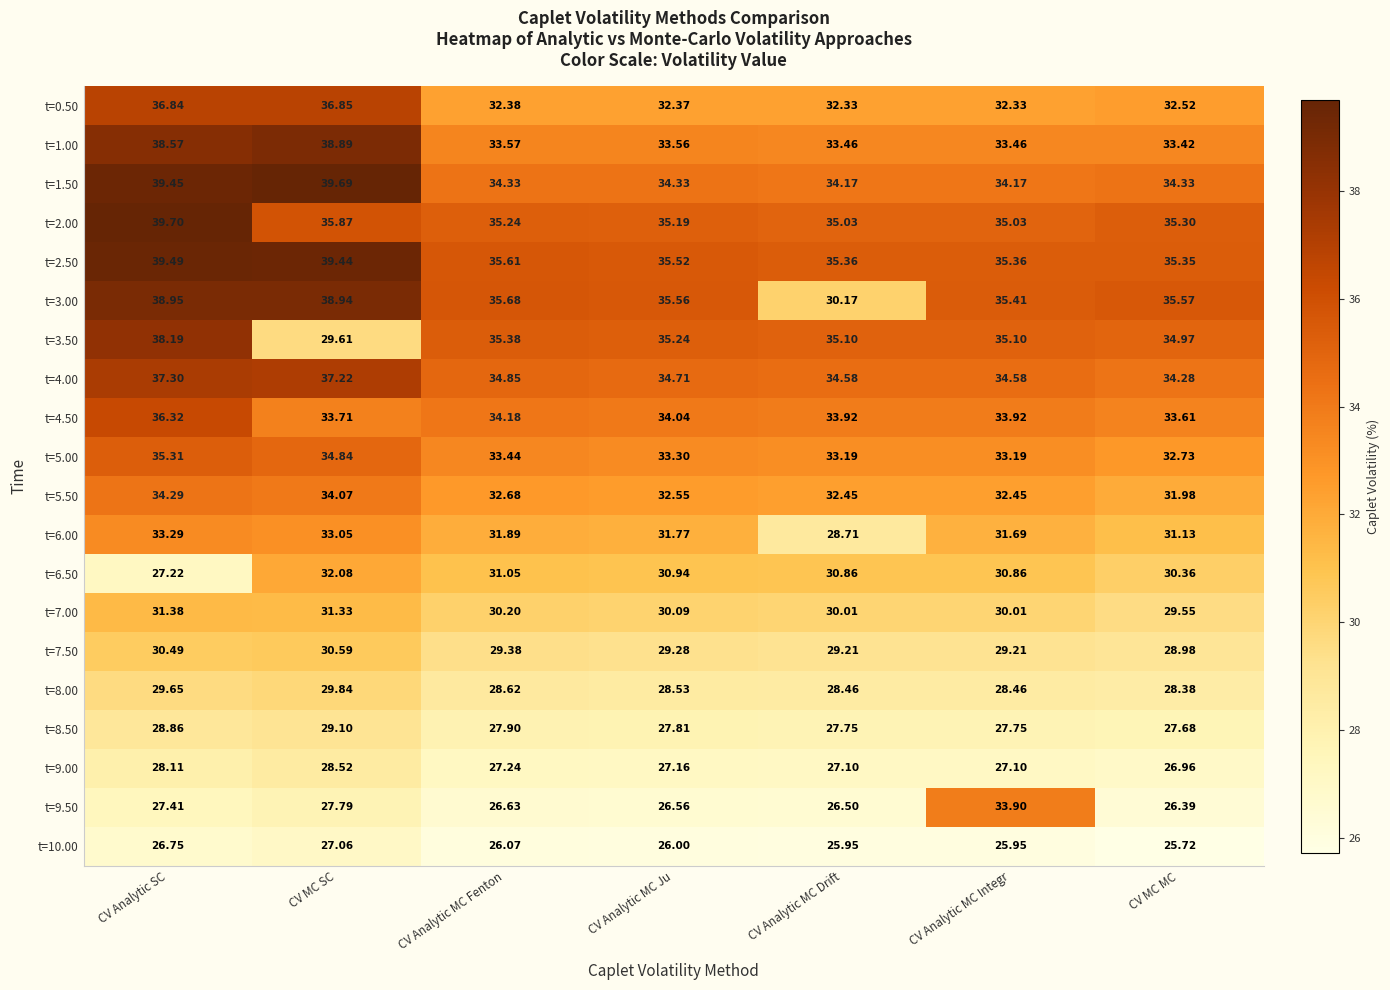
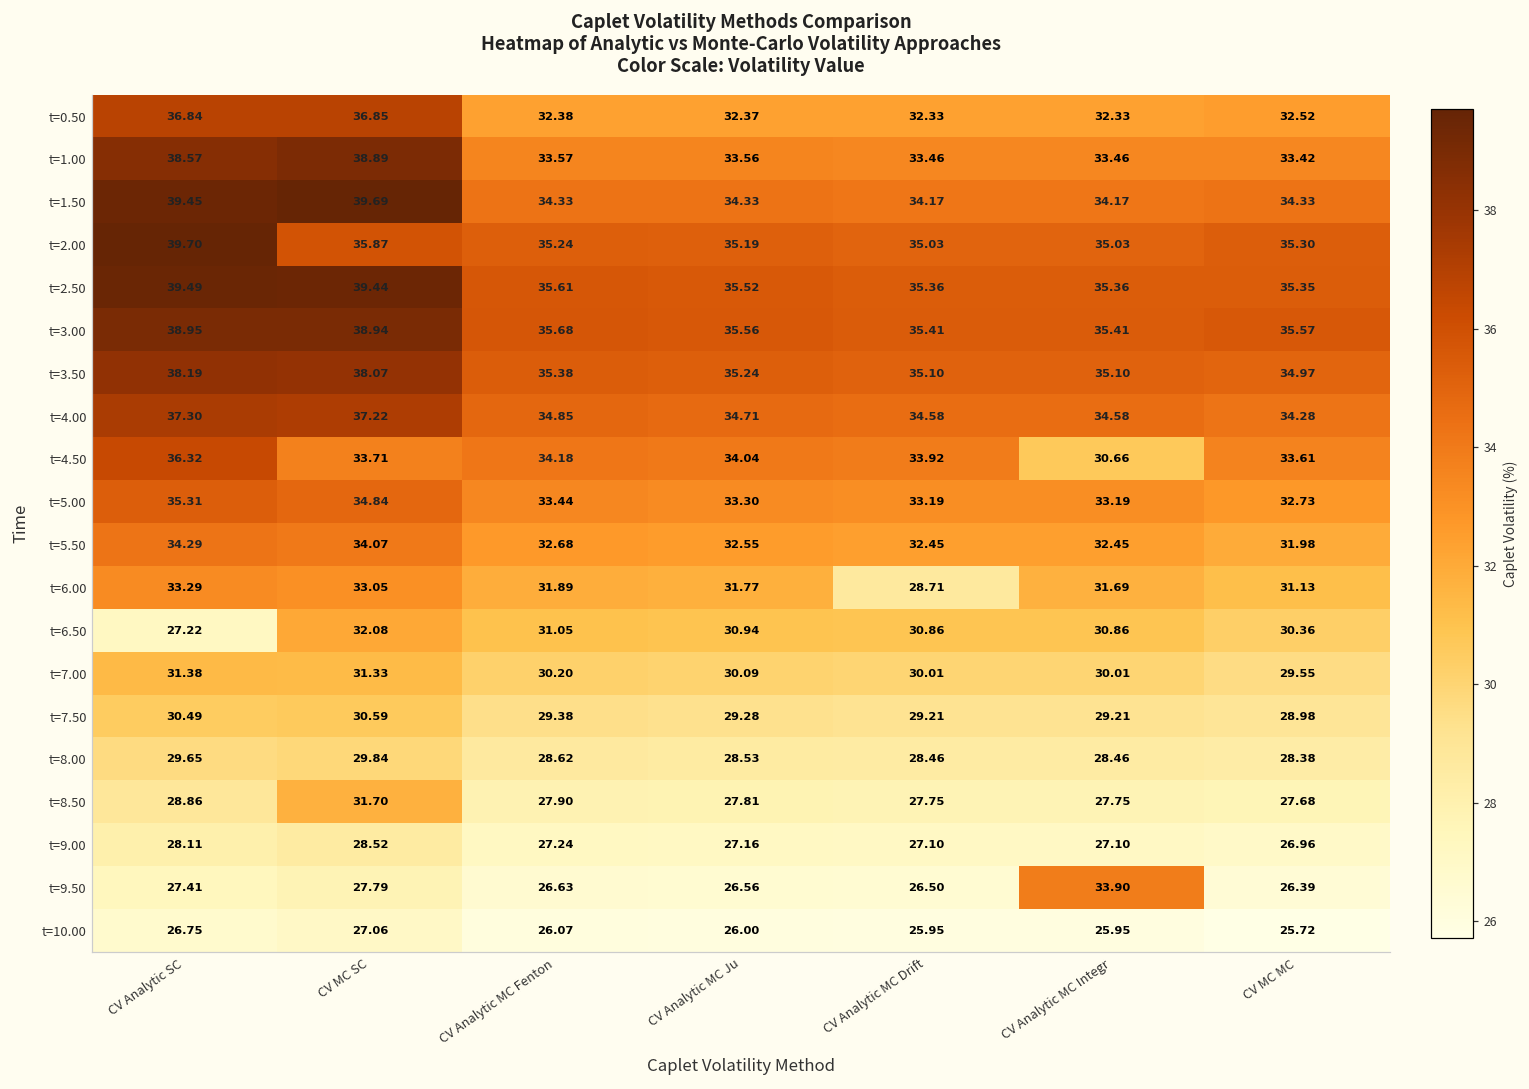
  {
    "t=0.50": {
      "CV Analytic SC": 36.84,
      "CV MC SC": 36.85,
      "CV Analytic MC Fenton": 32.38,
      "CV Analytic MC Ju": 32.37,
      "CV Analytic MC Drift": 32.33,
      "CV Analytic MC Integr": 32.33,
      "CV MC MC": 32.52
    },
    "t=1.00": {
      "CV Analytic SC": 38.57,
      "CV MC SC": 38.89,
      "CV Analytic MC Fenton": 33.57,
      "CV Analytic MC Ju": 33.56,
      "CV Analytic MC Drift": 33.46,
      "CV Analytic MC Integr": 33.46,
      "CV MC MC": 33.42
    },
    "t=1.50": {
      "CV Analytic SC": 39.45,
      "CV MC SC": 39.69,
      "CV Analytic MC Fenton": 34.33,
      "CV Analytic MC Ju": 34.33,
      "CV Analytic MC Drift": 34.17,
      "CV Analytic MC Integr": 34.17,
      "CV MC MC": 34.33
    },
    "t=2.00": {
      "CV Analytic SC": 39.70,
      "CV MC SC": 35.87,
      "CV Analytic MC Fenton": 35.24,
      "CV Analytic MC Ju": 35.19,
      "CV Analytic MC Drift": 35.03,
      "CV Analytic MC Integr": 35.03,
      "CV MC MC": 35.30
    },
    "t=2.50": {
      "CV Analytic SC": 39.49,
      "CV MC SC": 39.44,
      "CV Analytic MC Fenton": 35.61,
      "CV Analytic MC Ju": 35.52,
      "CV Analytic MC Drift": 35.36,
      "CV Analytic MC Integr": 35.36,
      "CV MC MC": 35.35
    },
    "t=3.00": {
      "CV Analytic SC": 38.95,
      "CV MC SC": 38.94,
      "CV Analytic MC Fenton": 35.68,
      "CV Analytic MC Ju": 35.56,
-     "CV Analytic MC Drift": 30.17,
+     "CV Analytic MC Drift": 35.41,
      "CV Analytic MC Integr": 35.41,
      "CV MC MC": 35.57
    },
    "t=3.50": {
      "CV Analytic SC": 38.19,
-     "CV MC SC": 29.61,
+     "CV MC SC": 38.07,
      "CV Analytic MC Fenton": 35.38,
      "CV Analytic MC Ju": 35.24,
      "CV Analytic MC Drift": 35.10,
      "CV Analytic MC Integr": 35.10,
      "CV MC MC": 34.97
    },
    "t=4.00": {
      "CV Analytic SC": 37.30,
      "CV MC SC": 37.22,
      "CV Analytic MC Fenton": 34.85,
      "CV Analytic MC Ju": 34.71,
      "CV Analytic MC Drift": 34.58,
      "CV Analytic MC Integr": 34.58,
      "CV MC MC": 34.28
    },
    "t=4.50": {
      "CV Analytic SC": 36.32,
      "CV MC SC": 33.71,
      "CV Analytic MC Fenton": 34.18,
      "CV Analytic MC Ju": 34.04,
      "CV Analytic MC Drift": 33.92,
-     "CV Analytic MC Integr": 33.92,
+     "CV Analytic MC Integr": 30.66,
      "CV MC MC": 33.61
    },
    "t=5.00": {
      "CV Analytic SC": 35.31,
      "CV MC SC": 34.84,
      "CV Analytic MC Fenton": 33.44,
      "CV Analytic MC Ju": 33.30,
      "CV Analytic MC Drift": 33.19,
      "CV Analytic MC Integr": 33.19,
      "CV MC MC": 32.73
    },
    "t=5.50": {
      "CV Analytic SC": 34.29,
      "CV MC SC": 34.07,
      "CV Analytic MC Fenton": 32.68,
      "CV Analytic MC Ju": 32.55,
      "CV Analytic MC Drift": 32.45,
      "CV Analytic MC Integr": 32.45,
      "CV MC MC": 31.98
    },
    "t=6.00": {
      "CV Analytic SC": 33.29,
      "CV MC SC": 33.05,
      "CV Analytic MC Fenton": 31.89,
      "CV Analytic MC Ju": 31.77,
      "CV Analytic MC Drift": 28.71,
      "CV Analytic MC Integr": 31.69,
      "CV MC MC": 31.13
    },
    "t=6.50": {
      "CV Analytic SC": 27.22,
      "CV MC SC": 32.08,
      "CV Analytic MC Fenton": 31.05,
      "CV Analytic MC Ju": 30.94,
      "CV Analytic MC Drift": 30.86,
      "CV Analytic MC Integr": 30.86,
      "CV MC MC": 30.36
    },
    "t=7.00": {
      "CV Analytic SC": 31.38,
      "CV MC SC": 31.33,
      "CV Analytic MC Fenton": 30.20,
      "CV Analytic MC Ju": 30.09,
      "CV Analytic MC Drift": 30.01,
      "CV Analytic MC Integr": 30.01,
      "CV MC MC": 29.55
    },
    "t=7.50": {
      "CV Analytic SC": 30.49,
      "CV MC SC": 30.59,
      "CV Analytic MC Fenton": 29.38,
      "CV Analytic MC Ju": 29.28,
      "CV Analytic MC Drift": 29.21,
      "CV Analytic MC Integr": 29.21,
      "CV MC MC": 28.98
    },
    "t=8.00": {
      "CV Analytic SC": 29.65,
      "CV MC SC": 29.84,
      "CV Analytic MC Fenton": 28.62,
      "CV Analytic MC Ju": 28.53,
      "CV Analytic MC Drift": 28.46,
      "CV Analytic MC Integr": 28.46,
      "CV MC MC": 28.38
    },
    "t=8.50": {
      "CV Analytic SC": 28.86,
-     "CV MC SC": 29.10,
+     "CV MC SC": 31.70,
      "CV Analytic MC Fenton": 27.90,
      "CV Analytic MC Ju": 27.81,
      "CV Analytic MC Drift": 27.75,
      "CV Analytic MC Integr": 27.75,
      "CV MC MC": 27.68
    },
    "t=9.00": {
      "CV Analytic SC": 28.11,
      "CV MC SC": 28.52,
      "CV Analytic MC Fenton": 27.24,
      "CV Analytic MC Ju": 27.16,
      "CV Analytic MC Drift": 27.10,
      "CV Analytic MC Integr": 27.10,
      "CV MC MC": 26.96
    },
    "t=9.50": {
      "CV Analytic SC": 27.41,
      "CV MC SC": 27.79,
      "CV Analytic MC Fenton": 26.63,
      "CV Analytic MC Ju": 26.56,
      "CV Analytic MC Drift": 26.50,
      "CV Analytic MC Integr": 33.90,
      "CV MC MC": 26.39
    },
    "t=10.00": {
      "CV Analytic SC": 26.75,
      "CV MC SC": 27.06,
      "CV Analytic MC Fenton": 26.07,
      "CV Analytic MC Ju": 26.00,
      "CV Analytic MC Drift": 25.95,
      "CV Analytic MC Integr": 25.95,
      "CV MC MC": 25.72
    }
  }
